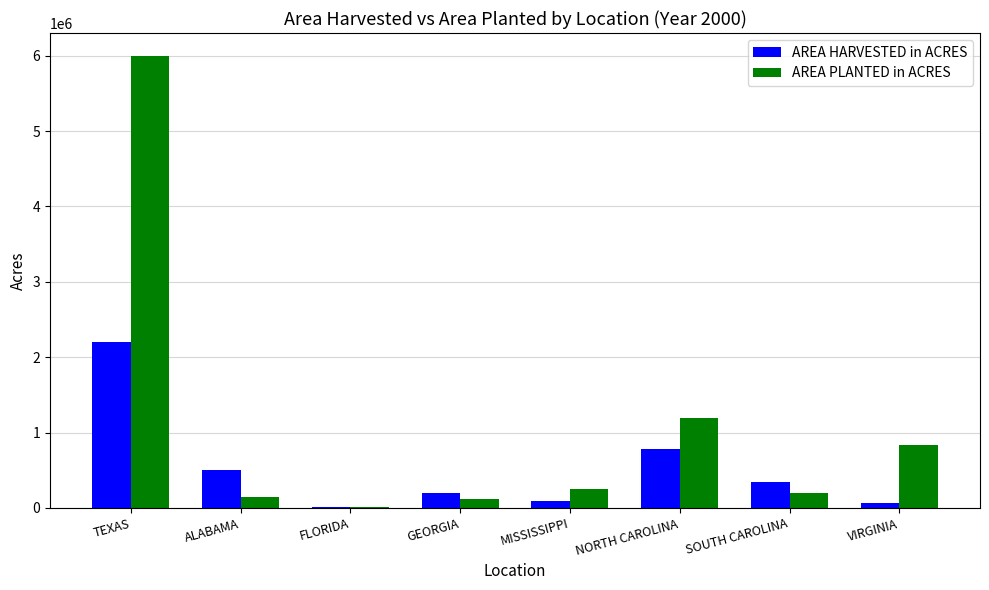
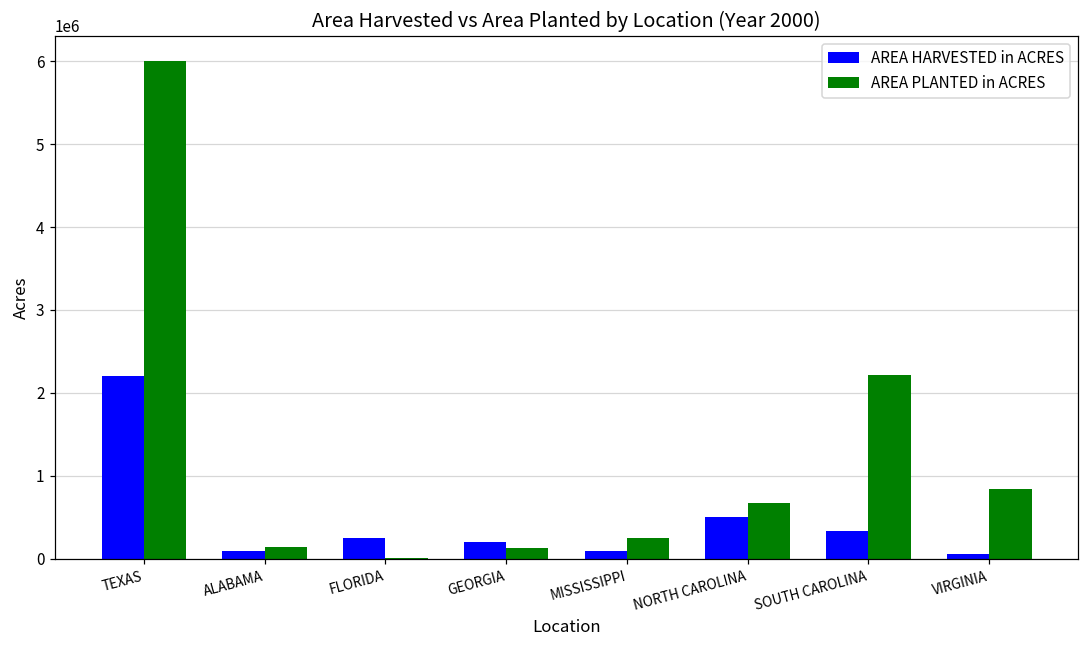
  {
    "AREA HARVESTED in ACRES": {
      "TEXAS": 2200000,
-     "ALABAMA": 500000,
-     "FLORIDA": 0,
+     "ALABAMA": 100000,
+     "FLORIDA": 300000,
      "GEORGIA": 200000,
      "MISSISSIPPI": 100000,
-     "NORTH CAROLINA": 800000,
+     "NORTH CAROLINA": 500000,
      "SOUTH CAROLINA": 300000,
      "VIRGINIA": 100000
    },
    "AREA PLANTED in ACRES": {
      "TEXAS": 6000000,
      "ALABAMA": 100000,
      "GEORGIA": 100000,
      "MISSISSIPPI": 300000,
-     "NORTH CAROLINA": 1200000,
-     "SOUTH CAROLINA": 200000,
+     "NORTH CAROLINA": 700000,
+     "SOUTH CAROLINA": 2200000,
      "VIRGINIA": 800000
    }
  }
